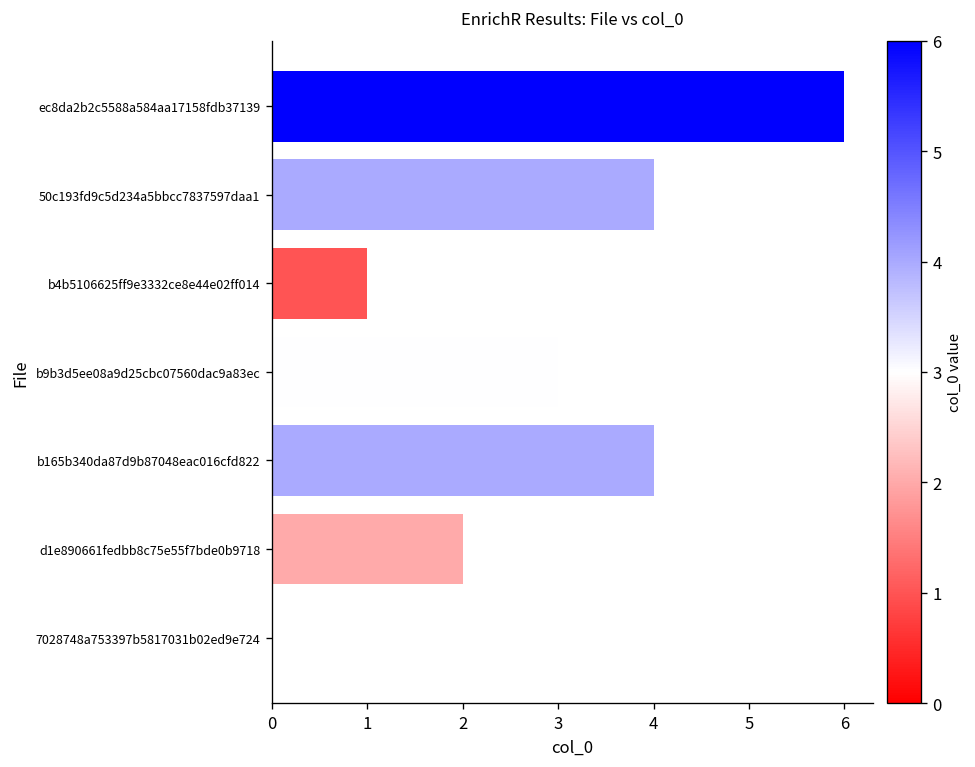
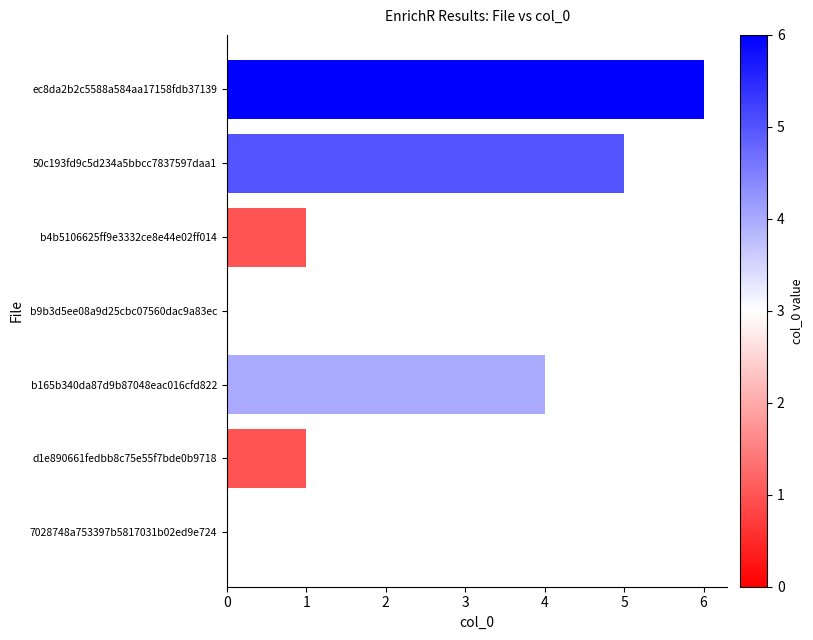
  {
    "ec8da2b2c5588a584aa17158fdb37139": 6,
-   "50c193fd9c5d234a5bbcc7837597daa1": 4,
+   "50c193fd9c5d234a5bbcc7837597daa1": 5,
    "b4b5106625ff9e3332ce8e44e02ff014": 1,
    "b9b3d5ee08a9d25cbc07560dac9a83ec": 3,
    "b165b340da87d9b87048eac016cfd822": 4,
-   "d1e890661fedbb8c75e55f7bde0b9718": 2,
+   "d1e890661fedbb8c75e55f7bde0b9718": 1,
    "7028748a753397b5817031b02ed9e724": 0
  }
